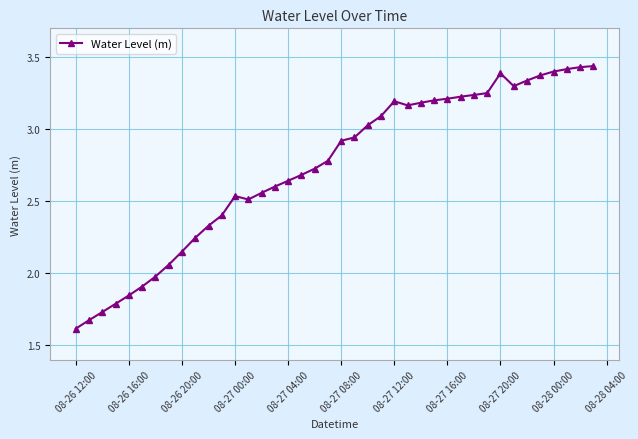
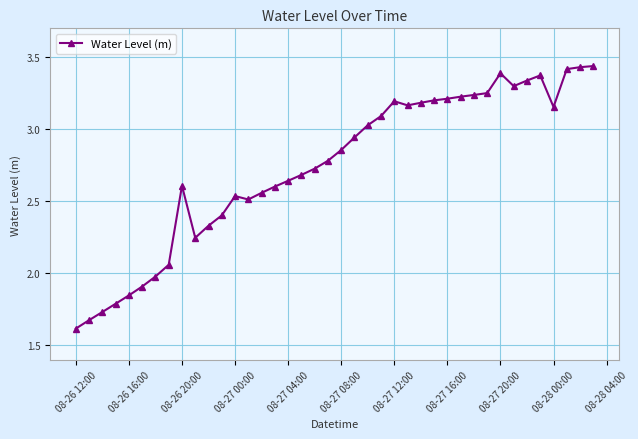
  {
    "08-26 12:00": 1.62,
    "08-26 16:00": 1.85,
-   "08-26 20:00": 2.15,
+   "08-26 20:00": 2.61,
    "08-27 00:00": 2.54,
    "08-27 04:00": 2.64,
-   "08-27 08:00": 2.92,
+   "08-27 08:00": 2.86,
    "08-27 12:00": 3.19,
    "08-27 16:00": 3.21,
    "08-27 20:00": 3.39,
-   "08-28 00:00": 3.40
+   "08-28 00:00": 3.15
  }
